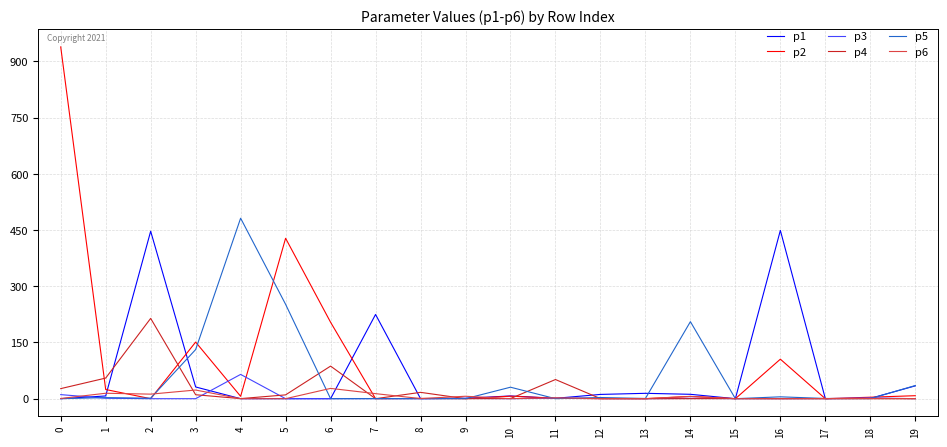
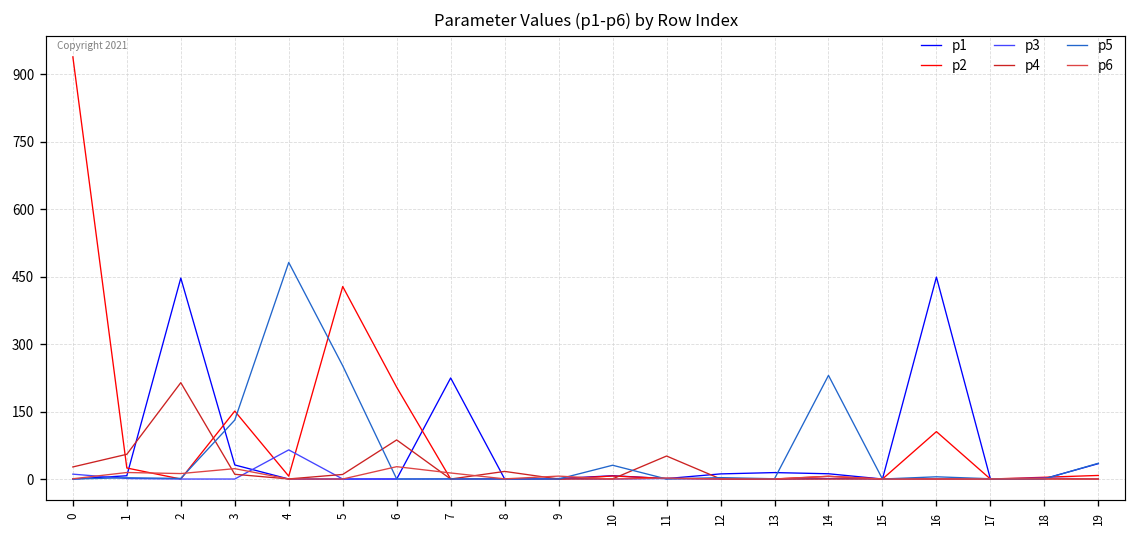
  {
    "p1": {
      "2": 450,
      "3": 30,
      "7": 220,
      "12": 10,
      "13": 10,
      "16": 450
    },
    "p2": {
      "1": 20,
      "3": 150,
      "5": 430,
      "6": 200,
      "16": 110,
      "19": 10
    },
    "p3": {
      "0": 10,
      "3": 0,
      "4": 60
    },
    "p5": {
      "3": 130,
      "4": 480,
      "5": 250,
      "10": 30,
-     "14": 210
+     "14": 230
    }
  }
